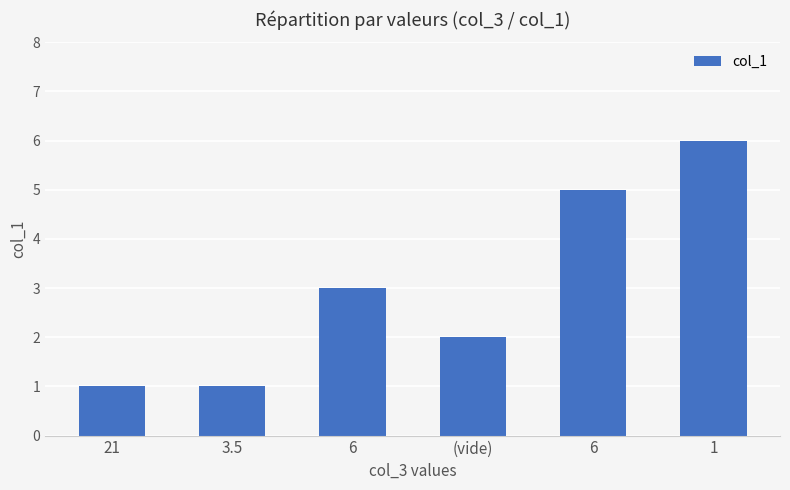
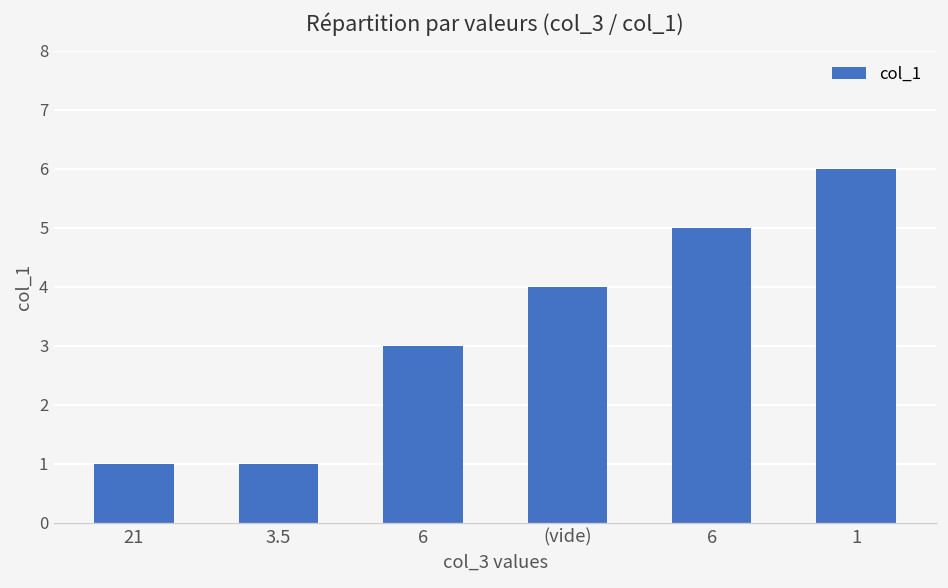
  {
    "21": 1,
    "3.5": 1,
-   "(vide)": 2,
+   "(vide)": 4,
    "1": 6
  }
